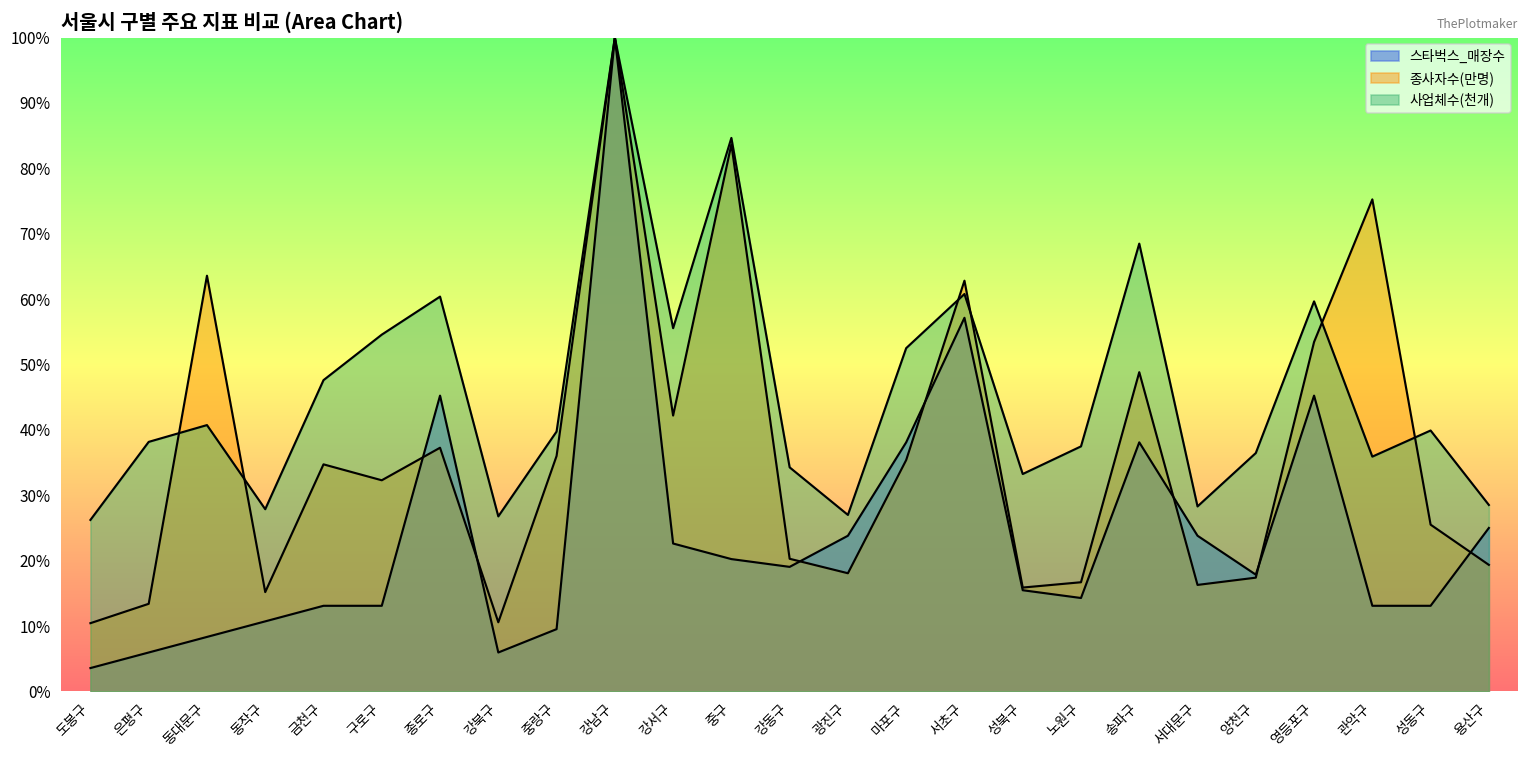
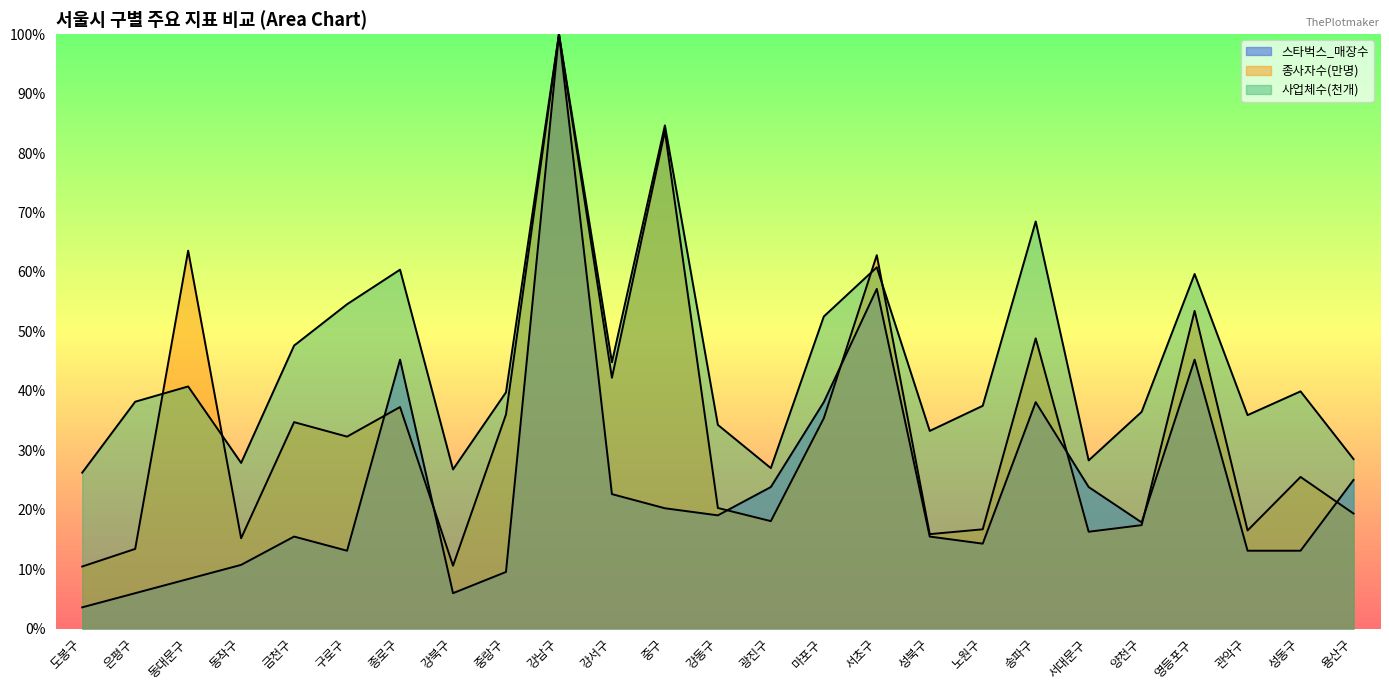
  {
    "스타벅스_매장수": {
      "도봉구": "4%",
      "은평구": "6%",
      "동대문구": "8%",
      "동작구": "11%",
-     "금천구": "13%",
+     "금천구": "15%",
      "구로구": "13%",
      "종로구": "45%",
      "강북구": "6%",
      "중랑구": "10%",
      "강서구": "23%",
      "중구": "20%",
      "강동구": "19%",
      "광진구": "24%",
      "마포구": "38%",
      "서초구": "57%",
      "노원구": "14%",
      "송파구": "38%",
      "서대문구": "24%",
      "양천구": "18%",
      "영등포구": "45%",
      "관악구": "13%",
      "성동구": "13%",
      "용산구": "25%"
    },
    "종사자수(만명)": {
      "도봉구": "10%",
      "은평구": "13%",
      "동대문구": "64%",
      "동작구": "15%",
      "금천구": "35%",
      "구로구": "32%",
      "종로구": "37%",
      "강북구": "11%",
      "중랑구": "36%",
      "강서구": "42%",
      "중구": "84%",
      "강동구": "20%",
      "광진구": "18%",
      "마포구": "35%",
      "서초구": "63%",
      "노원구": "17%",
      "송파구": "49%",
      "서대문구": "16%",
      "양천구": "17%",
      "영등포구": "53%",
-     "관악구": "75%",
+     "관악구": "17%",
      "성동구": "26%",
      "용산구": "19%"
    },
    "사업체수(천개)": {
      "도봉구": "26%",
      "은평구": "38%",
      "동대문구": "41%",
      "동작구": "28%",
      "금천구": "48%",
      "구로구": "55%",
      "종로구": "60%",
      "강북구": "27%",
      "중랑구": "40%",
-     "강서구": "56%",
+     "강서구": "45%",
      "중구": "85%",
      "강동구": "34%",
      "광진구": "27%",
      "마포구": "53%",
      "서초구": "61%",
      "성북구": "33%",
      "노원구": "37%",
      "송파구": "68%",
      "서대문구": "28%",
      "양천구": "36%",
      "영등포구": "60%",
      "관악구": "36%",
      "성동구": "40%",
      "용산구": "29%"
    }
  }
